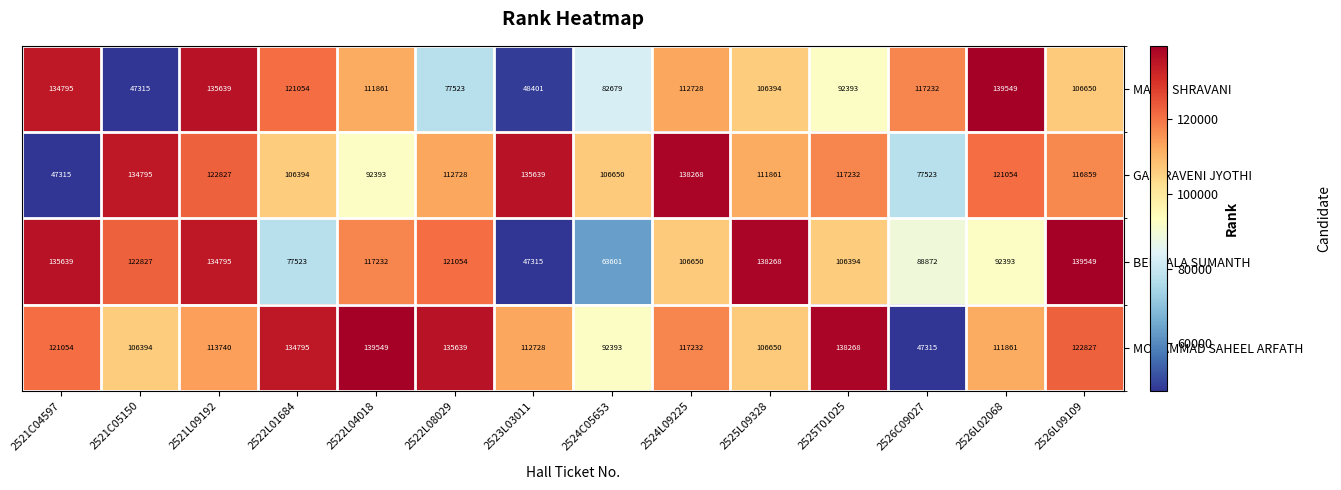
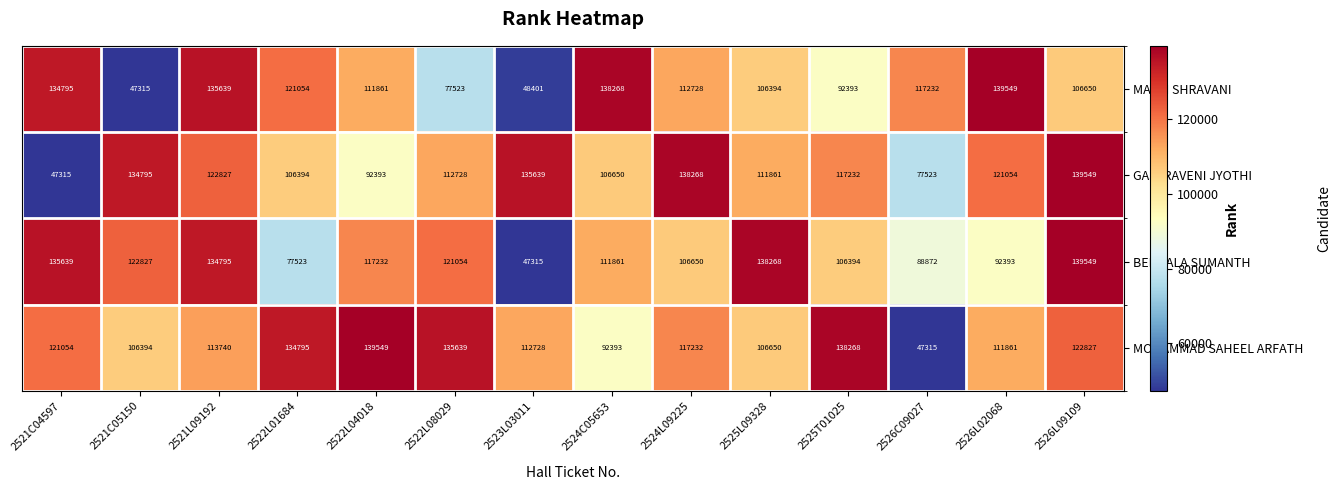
  {
    "MASTI SHRAVANI": {
      "2521C04597": 134795,
      "2521C05150": 47315,
      "2521L09192": 135639,
      "2522L01684": 121054,
      "2522L04018": 111861,
      "2522L08029": 77523,
      "2523L03011": 48401,
-     "2524C05653": 82679,
+     "2524C05653": 138268,
      "2524L09225": 112728,
      "2525L09328": 106394,
      "2525T01025": 92393,
      "2526C09027": 117232,
      "2526L02068": 139549,
      "2526L09109": 106650
    },
    "GAJARAVENI JYOTHI": {
      "2521C04597": 47315,
      "2521C05150": 134795,
      "2521L09192": 122827,
      "2522L01684": 106394,
      "2522L04018": 92393,
      "2522L08029": 112728,
      "2523L03011": 135639,
      "2524C05653": 106650,
      "2524L09225": 138268,
      "2525L09328": 111861,
      "2525T01025": 117232,
      "2526C09027": 77523,
      "2526L02068": 121054,
-     "2526L09109": 116859
+     "2526L09109": 139549
    },
    "BEDDALA SUMANTH": {
      "2521C04597": 135639,
      "2521C05150": 122827,
      "2521L09192": 134795,
      "2522L01684": 77523,
      "2522L04018": 117232,
      "2522L08029": 121054,
      "2523L03011": 47315,
-     "2524C05653": 63601,
+     "2524C05653": 111861,
      "2524L09225": 106650,
      "2525L09328": 138268,
      "2525T01025": 106394,
      "2526C09027": 88872,
      "2526L02068": 92393,
      "2526L09109": 139549
    },
    "MOHAMMAD SAHEEL ARFATH": {
      "2521C04597": 121054,
      "2521C05150": 106394,
      "2521L09192": 113740,
      "2522L01684": 134795,
      "2522L04018": 139549,
      "2522L08029": 135639,
      "2523L03011": 112728,
      "2524C05653": 92393,
      "2524L09225": 117232,
      "2525L09328": 106650,
      "2525T01025": 138268,
      "2526C09027": 47315,
      "2526L02068": 111861,
      "2526L09109": 122827
    }
  }
